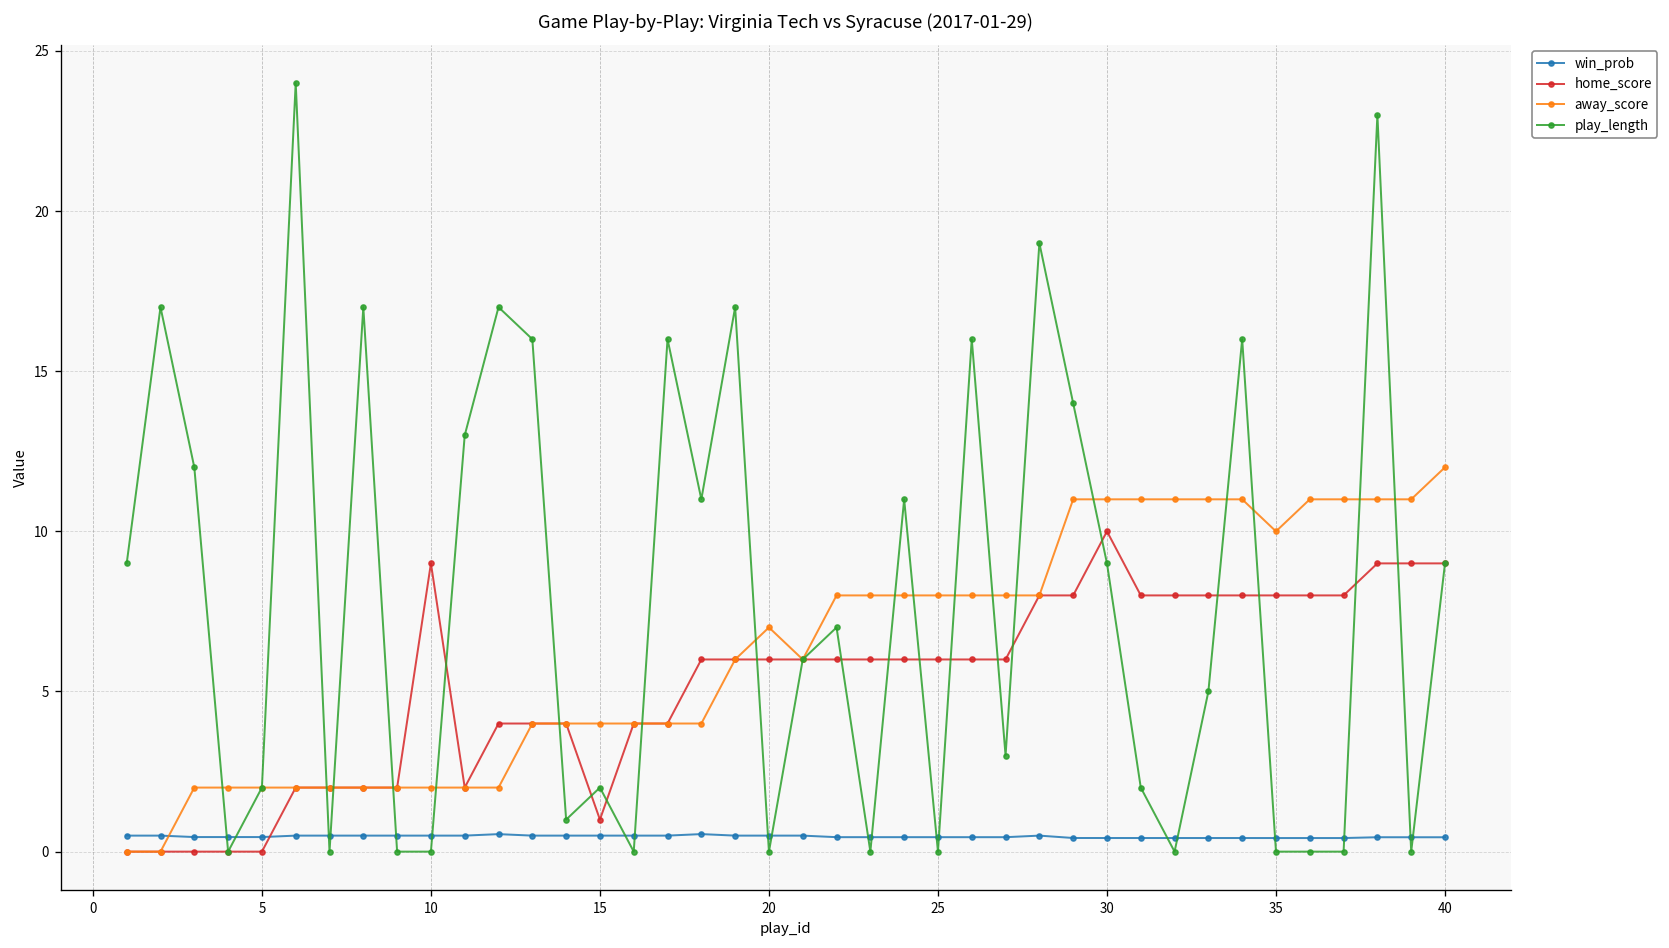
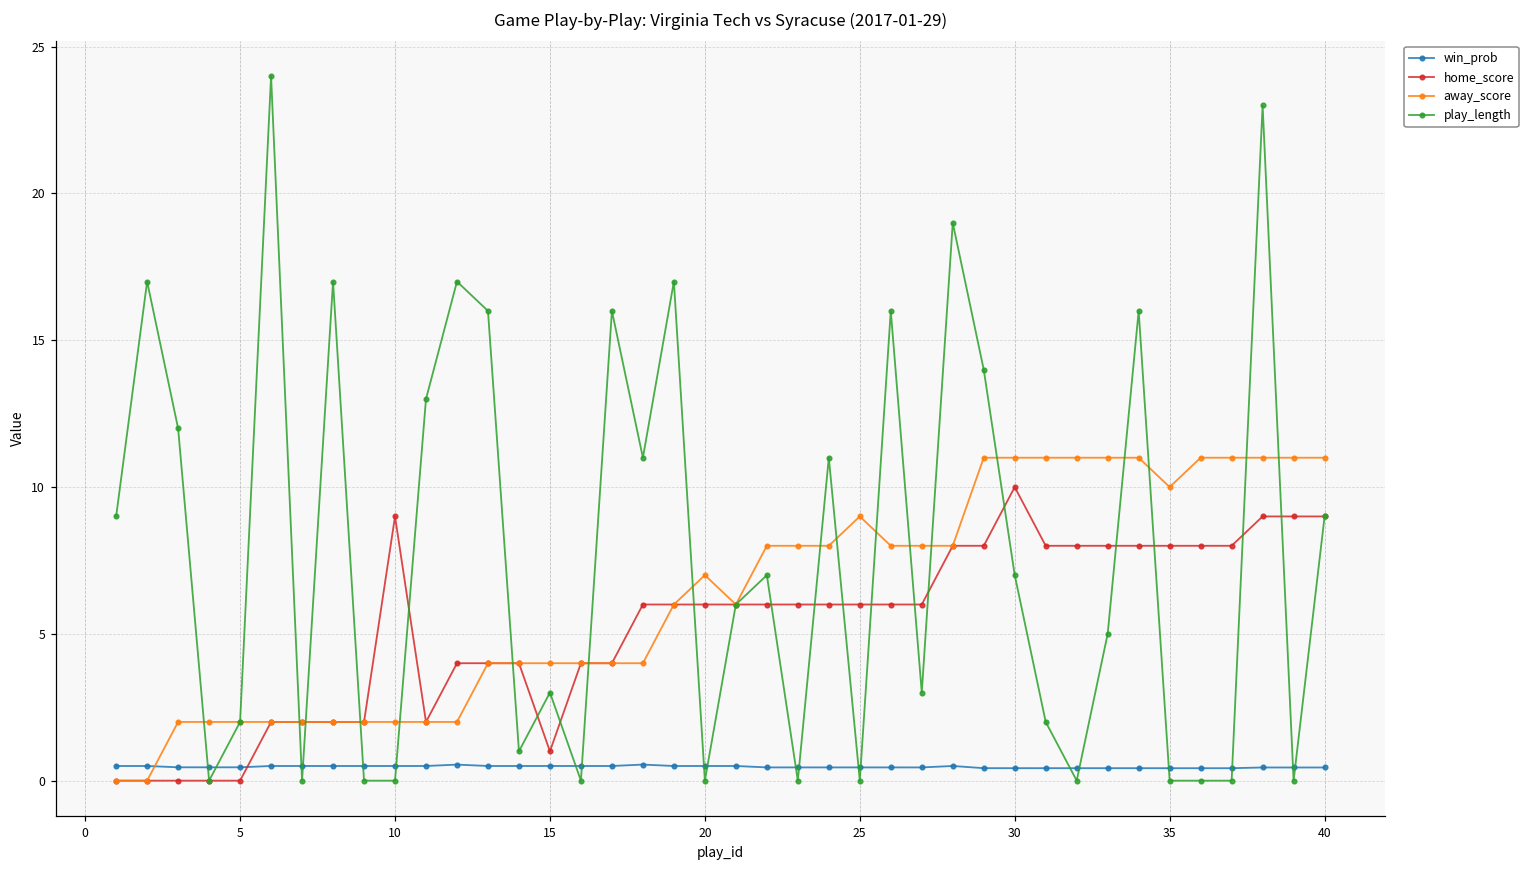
  {
    "win_prob": {
      "5": 0.5,
      "10": 0.5,
      "15": 0.5,
      "20": 0.5,
      "25": 0.5,
      "30": 0.4,
      "35": 0.4,
      "40": 0.4
    },
    "home_score": {
      "5": 0,
      "10": 9,
      "15": 1,
      "20": 6,
      "25": 6,
      "30": 10,
      "35": 8
    },
    "away_score": {
      "10": 2,
      "15": 4,
      "20": 7,
-     "25": 8,
+     "25": 9,
      "30": 11,
      "35": 10,
-     "40": 12
+     "40": 11
    },
    "play_length": {
      "10": 0,
-     "15": 2,
+     "15": 3,
      "20": 0,
      "25": 0,
-     "30": 9,
+     "30": 7,
      "35": 0
    }
  }
